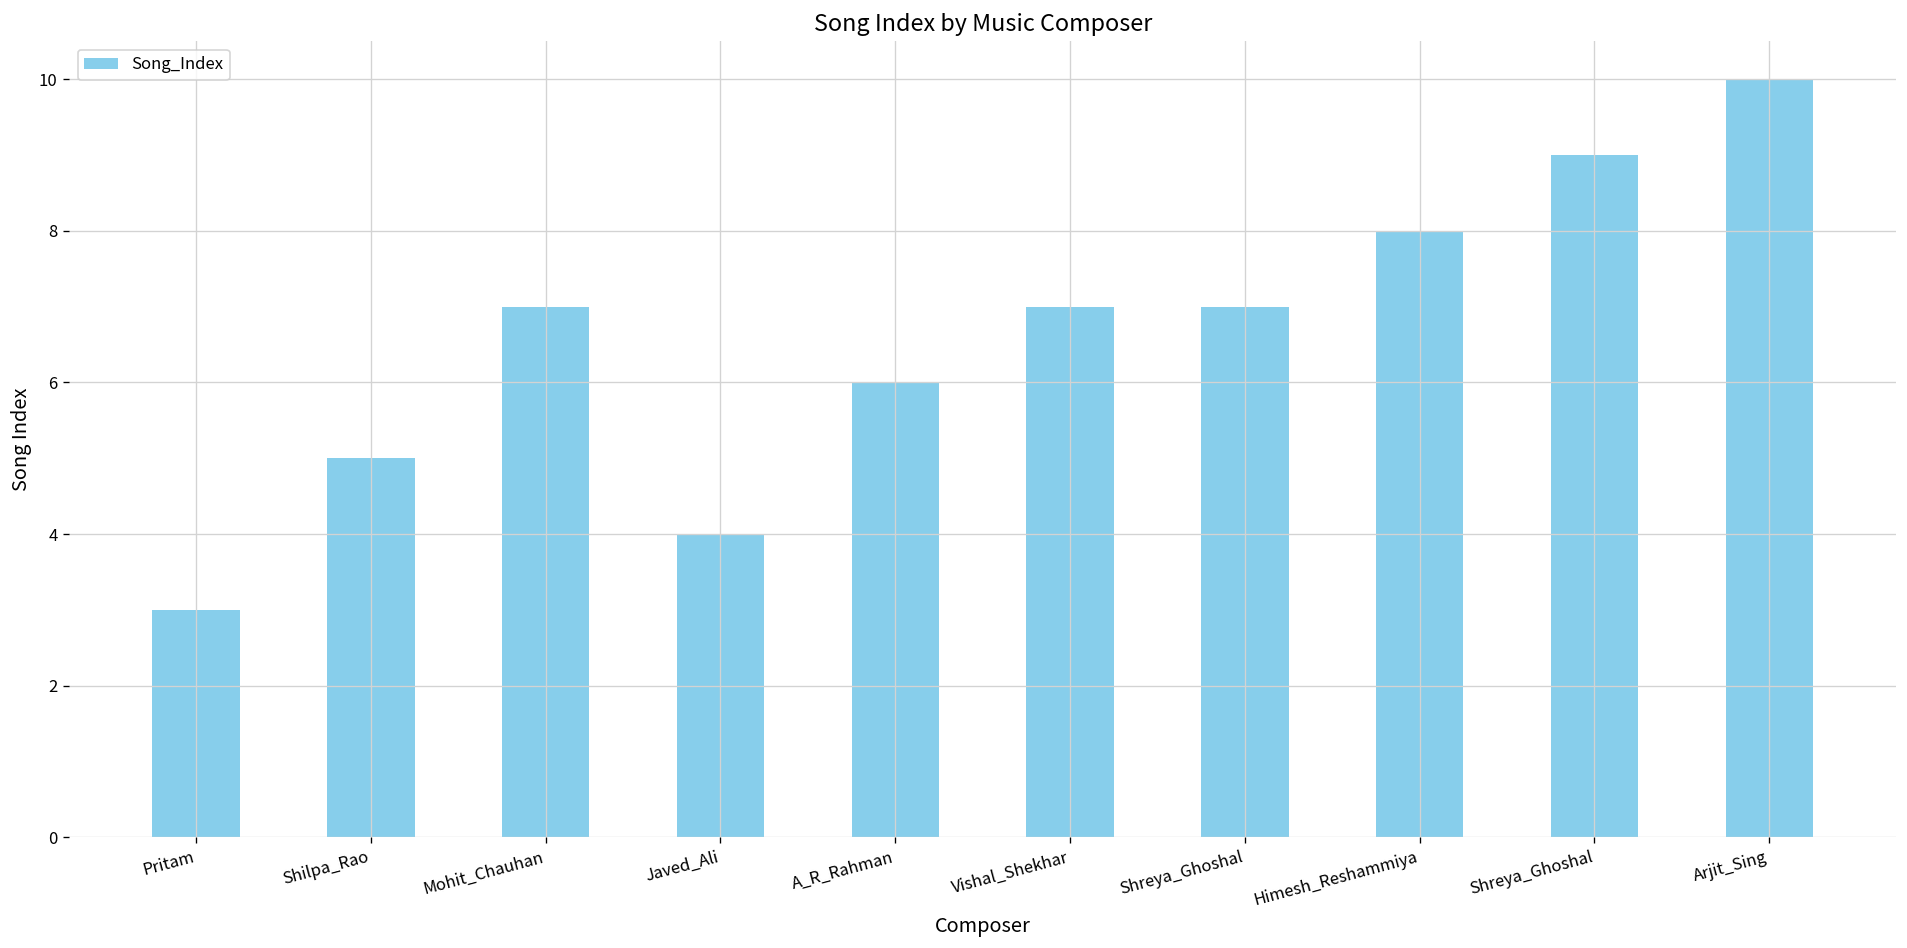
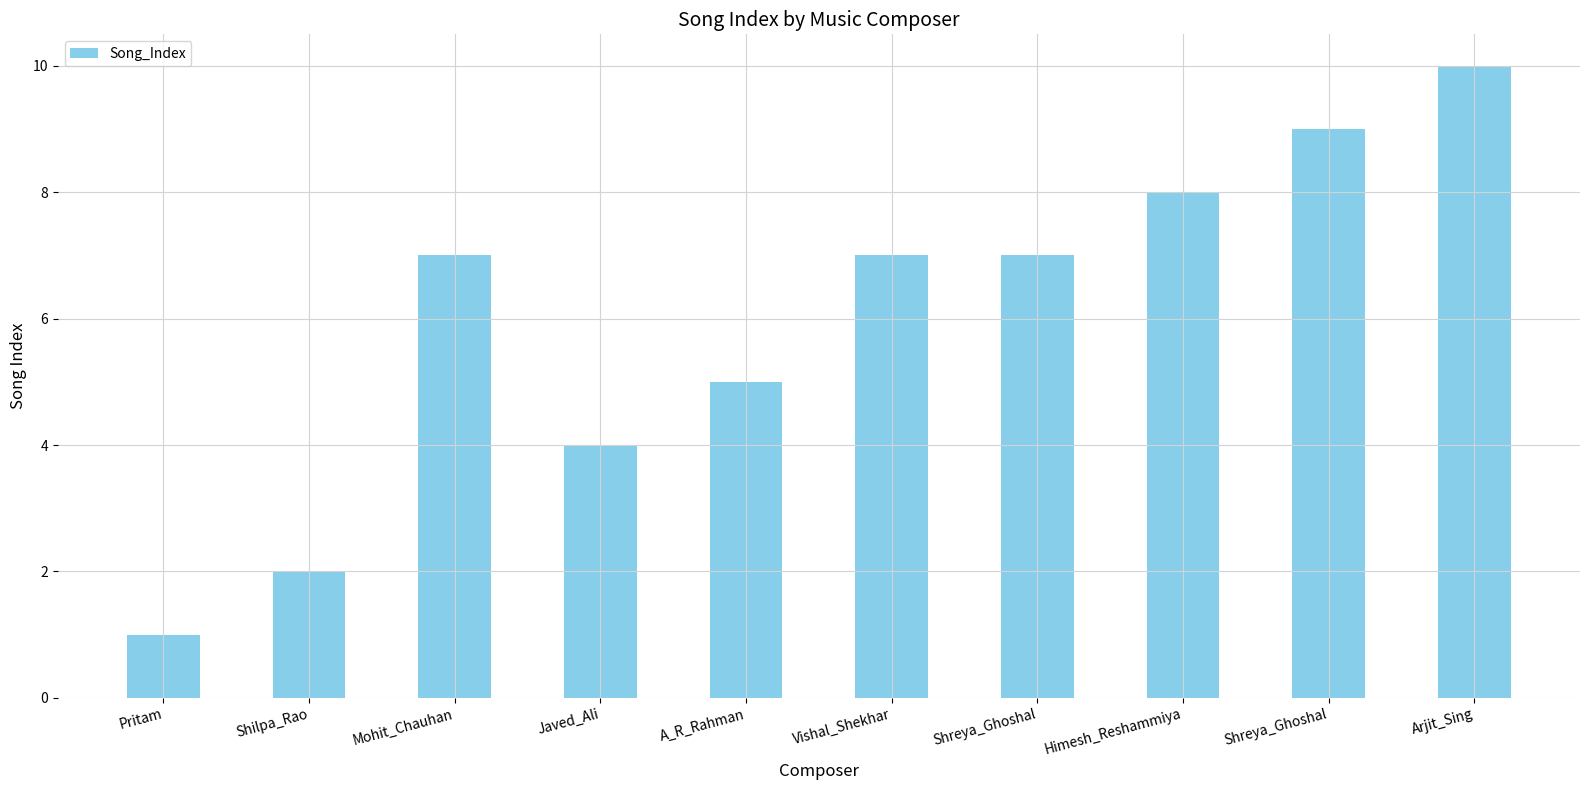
  {
-   "Pritam": 3,
-   "Shilpa_Rao": 5,
+   "Pritam": 1,
+   "Shilpa_Rao": 2,
    "Mohit_Chauhan": 7,
    "Javed_Ali": 4,
-   "A_R_Rahman": 6,
+   "A_R_Rahman": 5,
    "Vishal_Shekhar": 7,
    "Himesh_Reshammiya": 8,
    "Arjit_Sing": 10
  }
